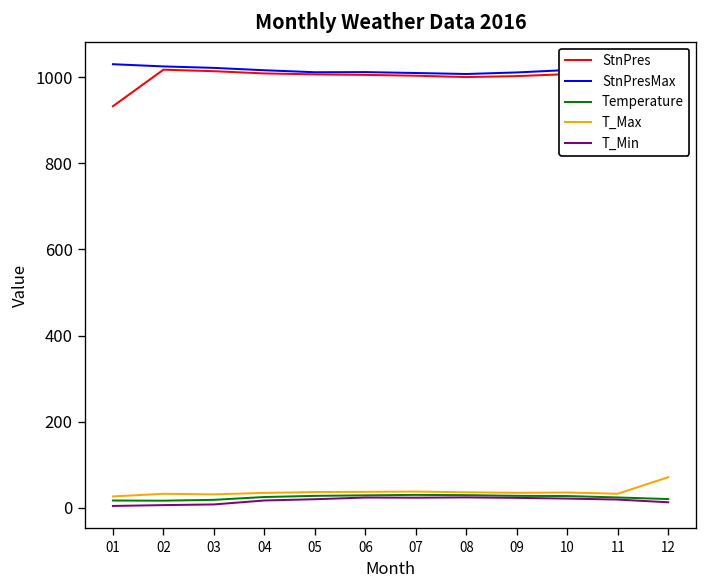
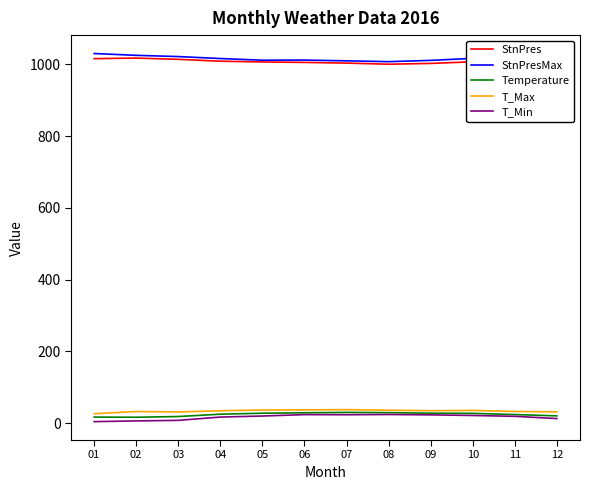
  {
    "StnPres": {
-     "01": 930,
+     "01": 1020,
      "02": 1020,
      "03": 1010,
      "04": 1010,
      "09": 1000
    },
    "StnPresMax": {
      "01": 1030,
      "02": 1030,
      "03": 1020,
      "04": 1020,
      "09": 1010
    },
    "Temperature": {
      "01": 20,
      "02": 20,
      "03": 20,
      "04": 30,
      "05": 30,
      "12": 20
    },
    "T_Max": {
      "01": 30,
      "02": 30,
      "03": 30,
      "04": 30,
      "05": 40,
      "06": 40,
      "07": 40,
      "10": 40,
      "11": 30,
-     "12": 70
+     "12": 30
    },
    "T_Min": {
      "01": 0,
      "02": 10,
      "03": 10,
      "04": 20,
      "05": 20,
      "12": 10
    }
  }
